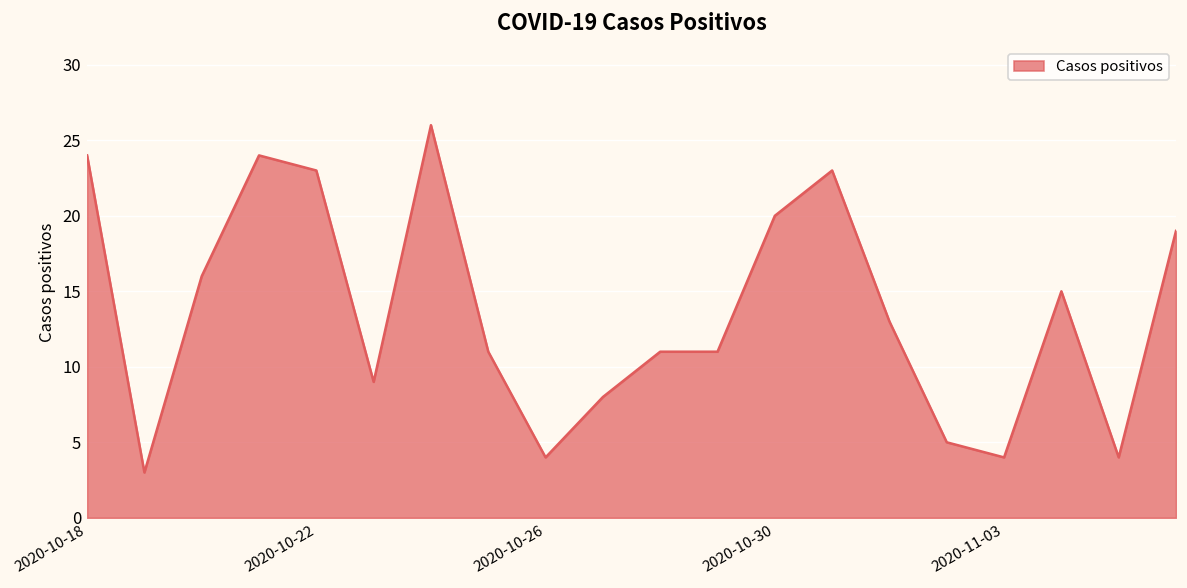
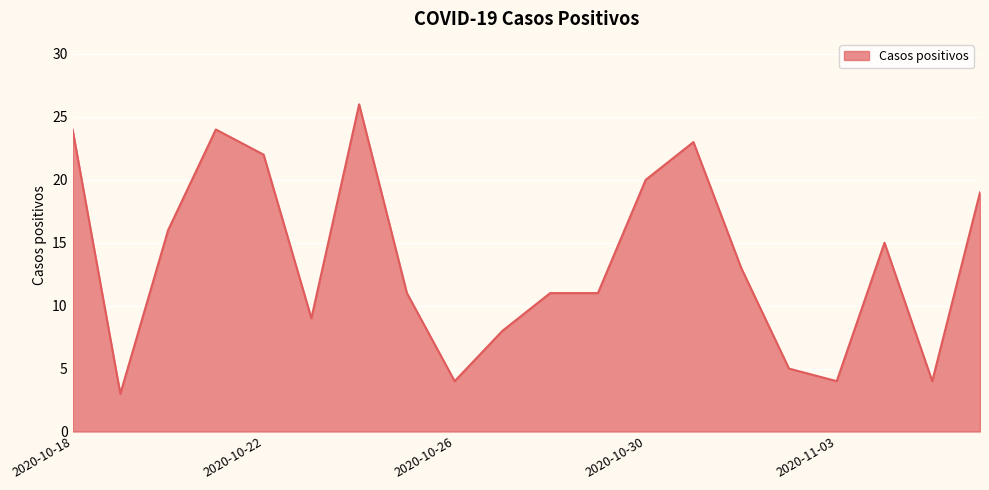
  {
    "2020-10-18": 24,
-   "2020-10-22": 23,
+   "2020-10-22": 22,
    "2020-10-26": 4,
    "2020-10-30": 20,
    "2020-11-03": 4
  }
